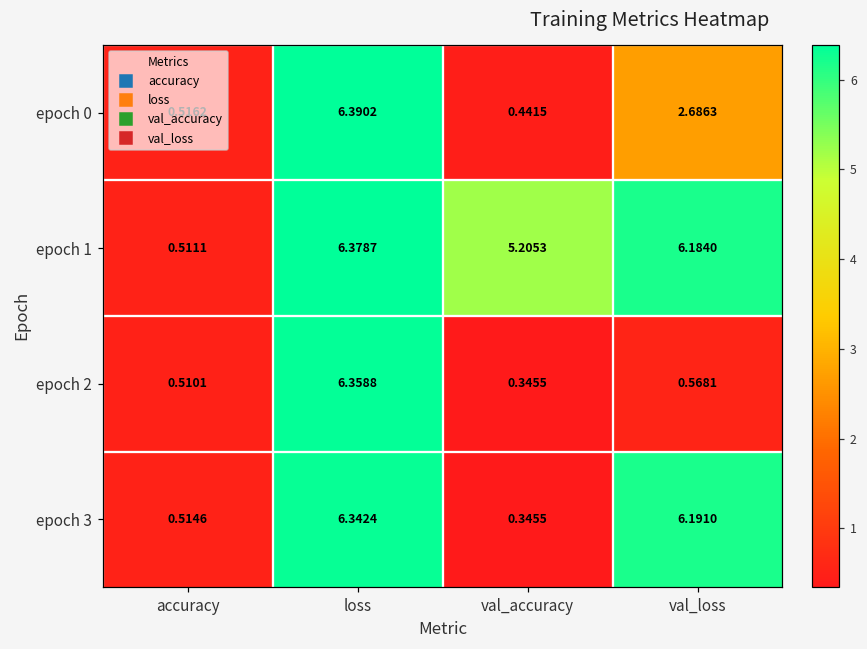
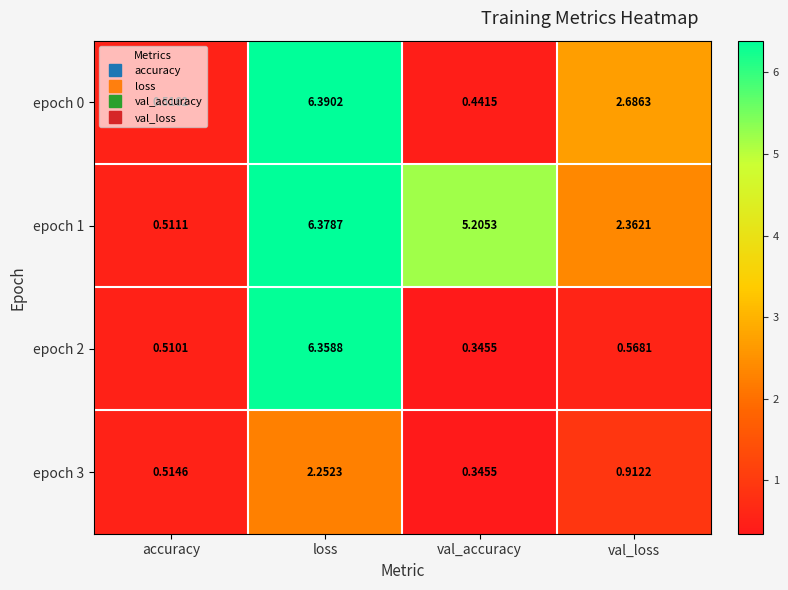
  {
    "epoch 0": {
      "loss": 6.3902,
      "val_accuracy": 0.4415,
      "val_loss": 2.6863
    },
    "epoch 1": {
      "accuracy": 0.5111,
      "loss": 6.3787,
      "val_accuracy": 5.2053,
-     "val_loss": 6.1840
+     "val_loss": 2.3621
    },
    "epoch 2": {
      "accuracy": 0.5101,
      "loss": 6.3588,
      "val_accuracy": 0.3455,
      "val_loss": 0.5681
    },
    "epoch 3": {
      "accuracy": 0.5146,
-     "loss": 6.3424,
+     "loss": 2.2523,
      "val_accuracy": 0.3455,
-     "val_loss": 6.1910
+     "val_loss": 0.9122
    }
  }
